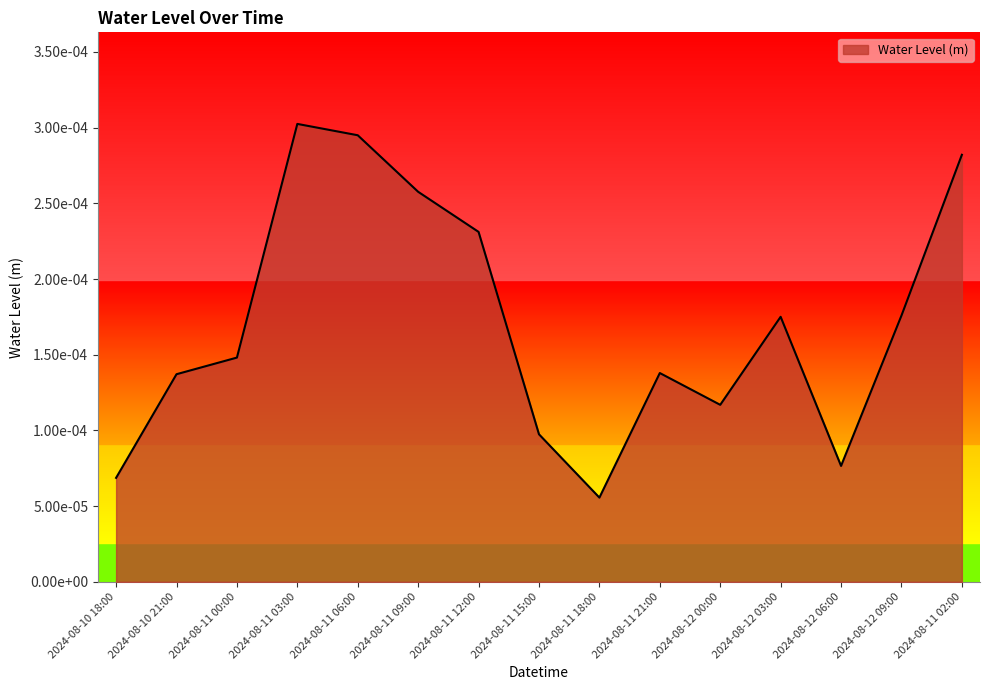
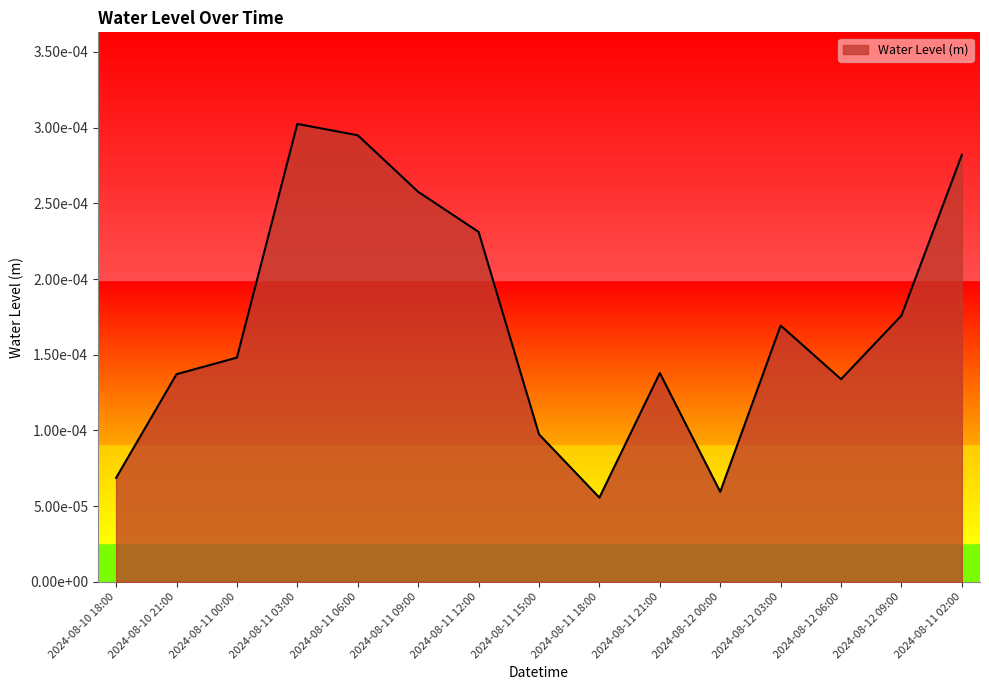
  {
    "2024-08-10 18:00": 0.000069,
    "2024-08-10 21:00": 0.000137,
    "2024-08-11 00:00": 0.000148,
    "2024-08-11 03:00": 0.000302,
    "2024-08-11 06:00": 0.000295,
    "2024-08-11 09:00": 0.000258,
    "2024-08-11 12:00": 0.000231,
    "2024-08-11 15:00": 0.000097,
    "2024-08-11 18:00": 0.000056,
    "2024-08-11 21:00": 0.000138,
-   "2024-08-12 00:00": 0.000117,
-   "2024-08-12 03:00": 0.000175,
-   "2024-08-12 06:00": 0.000077,
+   "2024-08-12 00:00": 0.000059,
+   "2024-08-12 03:00": 0.000169,
+   "2024-08-12 06:00": 0.000134,
    "2024-08-12 09:00": 0.000176,
    "2024-08-11 02:00": 0.000282
  }
